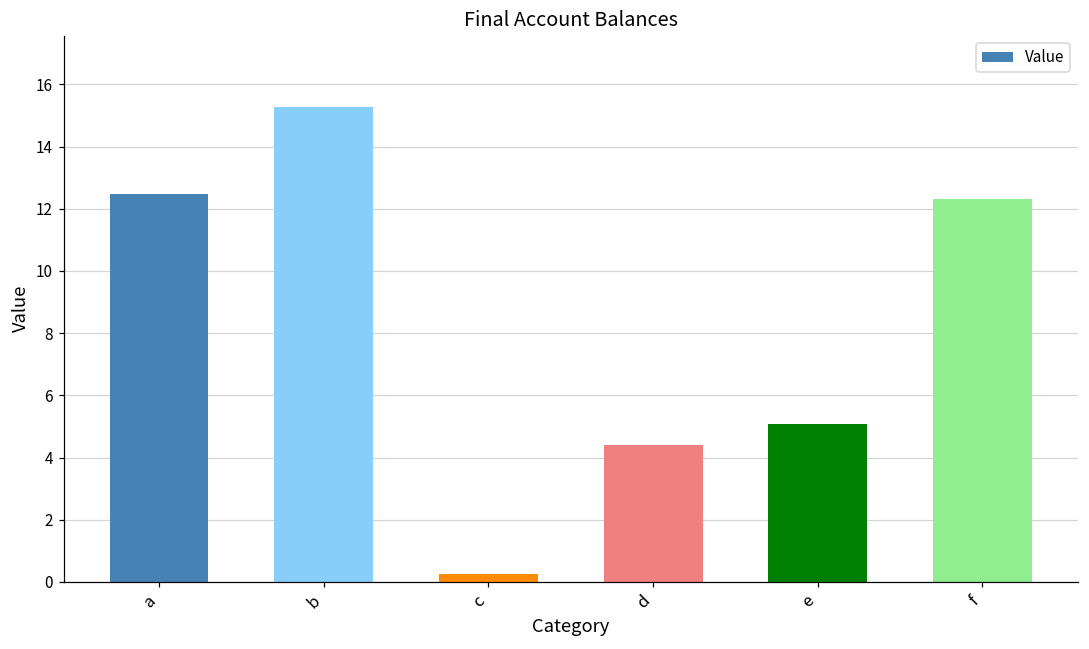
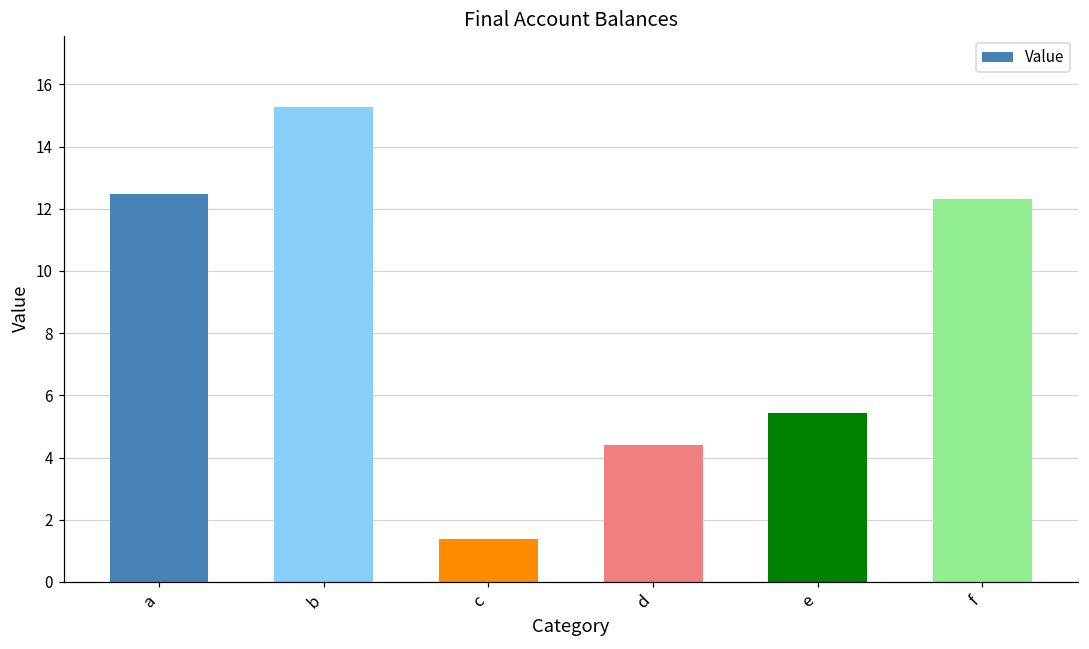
  {
    "a": 12.5,
    "b": 15.3,
-   "c": 0.3,
+   "c": 1.4,
    "d": 4.4,
-   "e": 5.1,
+   "e": 5.4,
    "f": 12.3
  }
